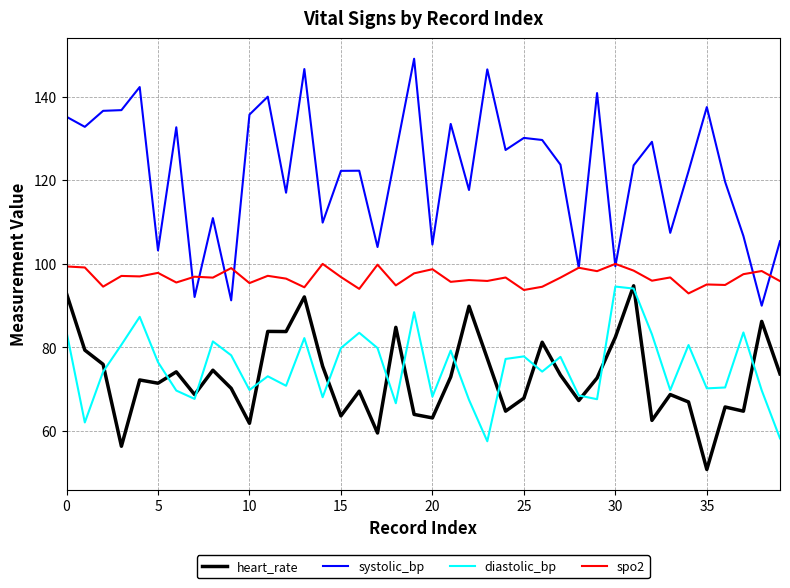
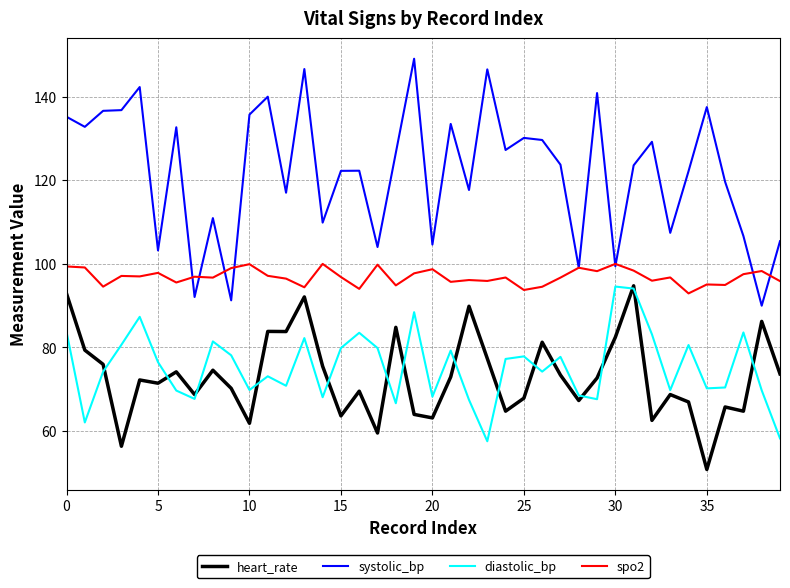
  {
    "heart_rate": {
      "0": 93,
      "5": 71,
      "10": 62,
      "15": 64,
      "20": 63,
      "25": 68,
      "30": 82,
      "35": 51
    },
    "systolic_bp": {
      "0": 135,
      "5": 103,
      "10": 136,
      "15": 122,
      "20": 105,
      "25": 130,
      "35": 138
    },
    "diastolic_bp": {
      "0": 84,
      "5": 76,
      "10": 70,
      "15": 80,
      "20": 68,
      "25": 78,
      "30": 95,
      "35": 70
    },
    "spo2": {
      "0": 99,
      "5": 98,
-     "10": 95,
+     "10": 100,
      "15": 97,
      "20": 99,
      "25": 94,
      "35": 95
    }
  }
